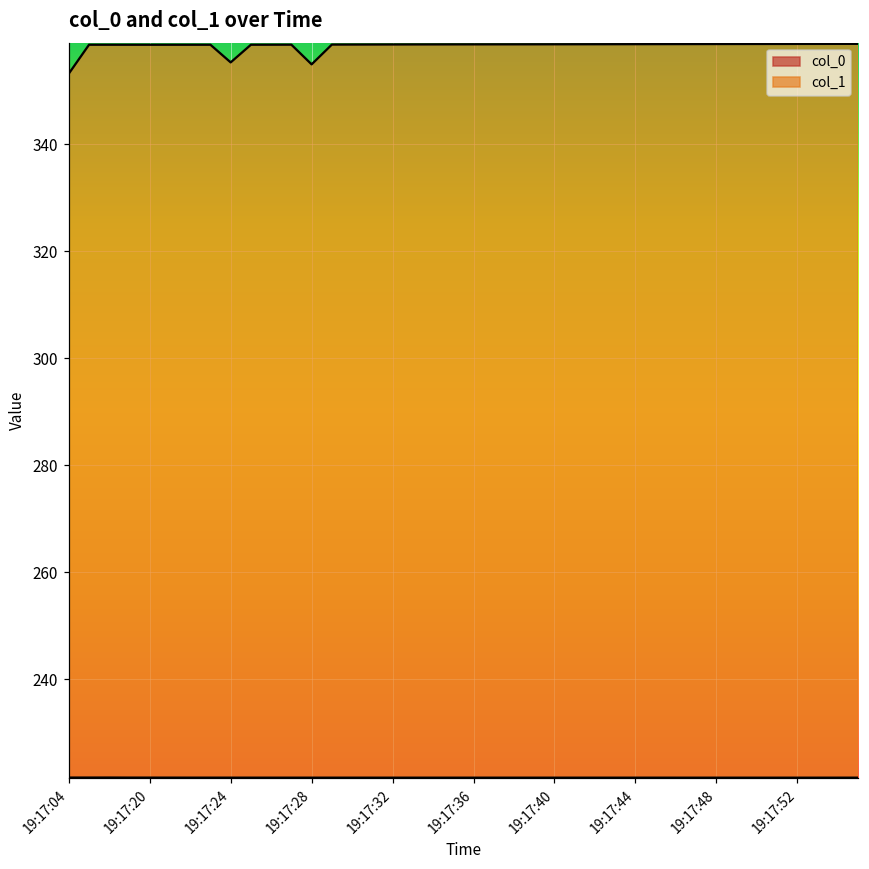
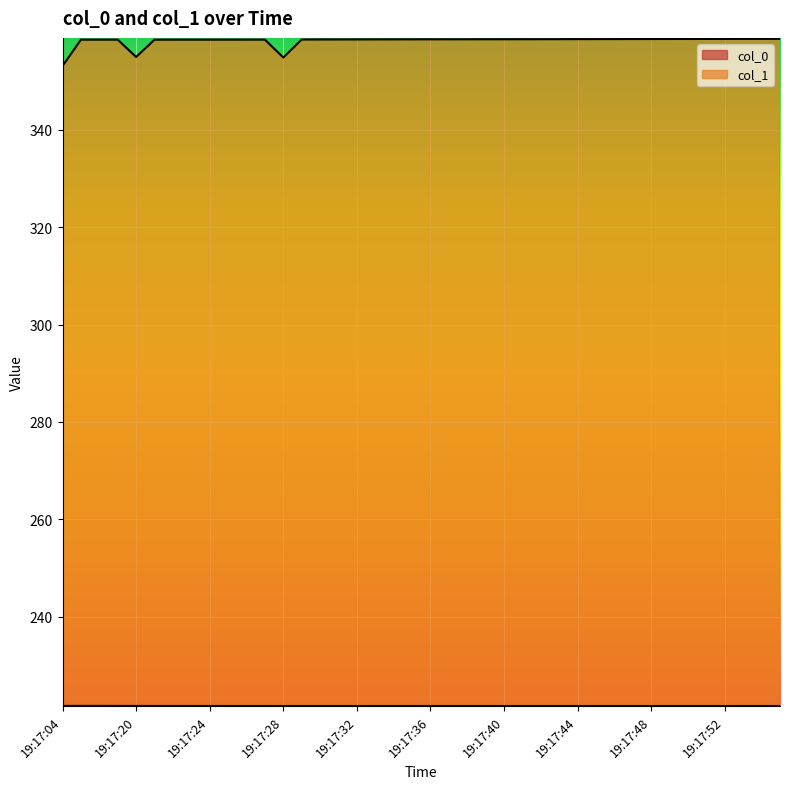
  {
    "col_0": {
      "19:17:04": 222,
      "19:17:20": 222,
      "19:17:24": 222,
      "19:17:28": 222,
      "19:17:32": 222,
      "19:17:36": 222,
      "19:17:40": 222,
      "19:17:44": 222,
      "19:17:48": 222,
      "19:17:52": 222
    },
    "col_1": {
      "19:17:04": 353,
-     "19:17:20": 359,
-     "19:17:24": 355,
+     "19:17:20": 355,
+     "19:17:24": 359,
      "19:17:28": 355,
      "19:17:32": 359,
      "19:17:36": 359,
      "19:17:40": 359,
      "19:17:44": 359,
      "19:17:48": 359,
      "19:17:52": 359
    }
  }
